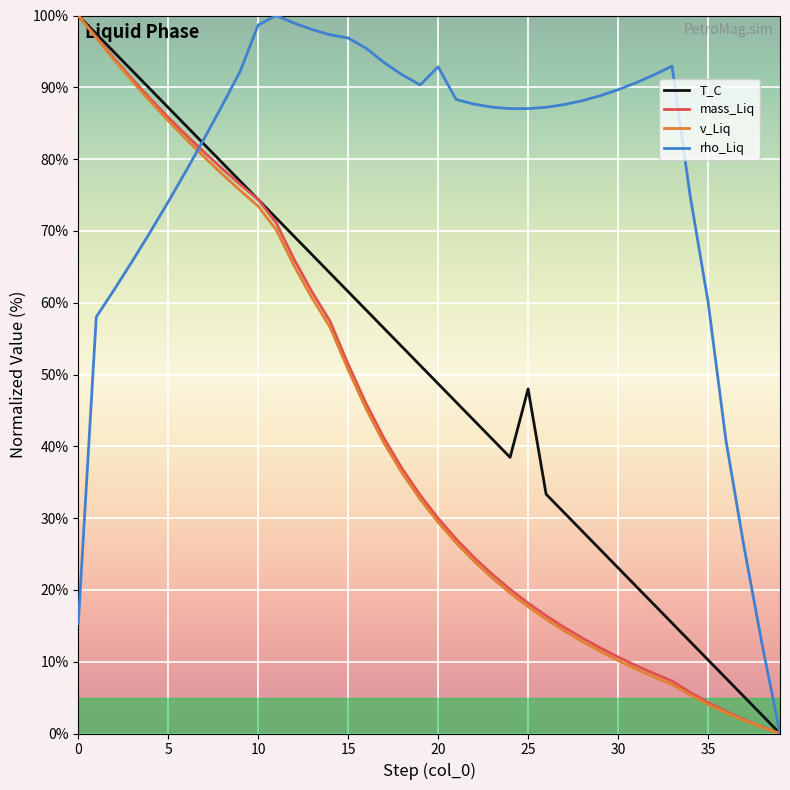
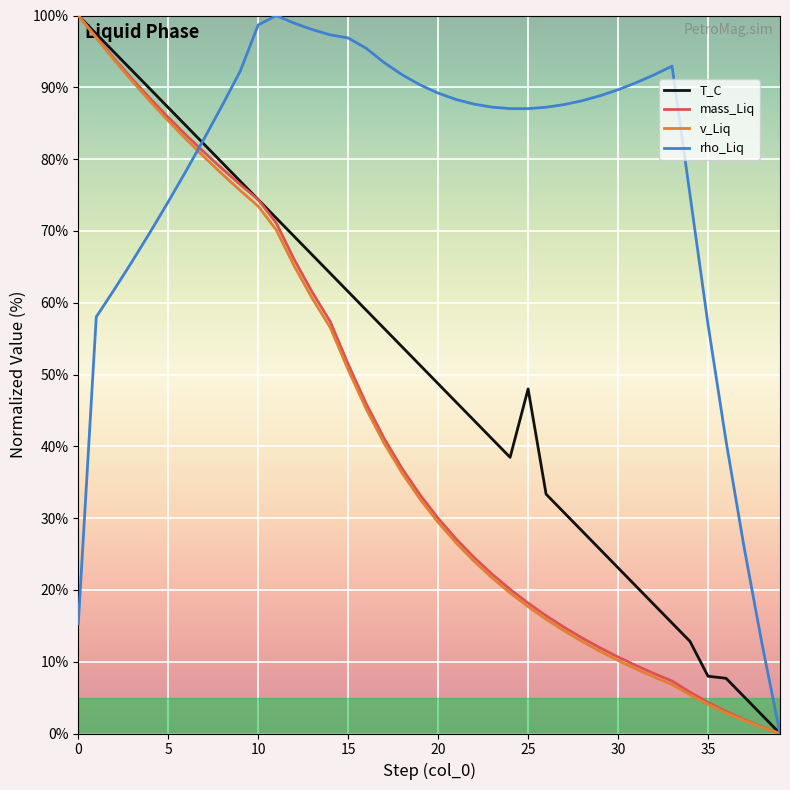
  {
    "T_C": {
      "5": "87%",
      "15": "62%",
      "20": "49%",
      "25": "48%",
      "30": "23%",
-     "35": "10%"
+     "35": "8%"
    },
    "rho_Liq": {
      "0": "15%",
      "5": "74%",
      "10": "99%",
      "15": "97%",
-     "20": "93%",
+     "20": "89%",
      "25": "87%",
      "30": "90%",
-     "35": "60%"
+     "35": "57%"
    }
  }
